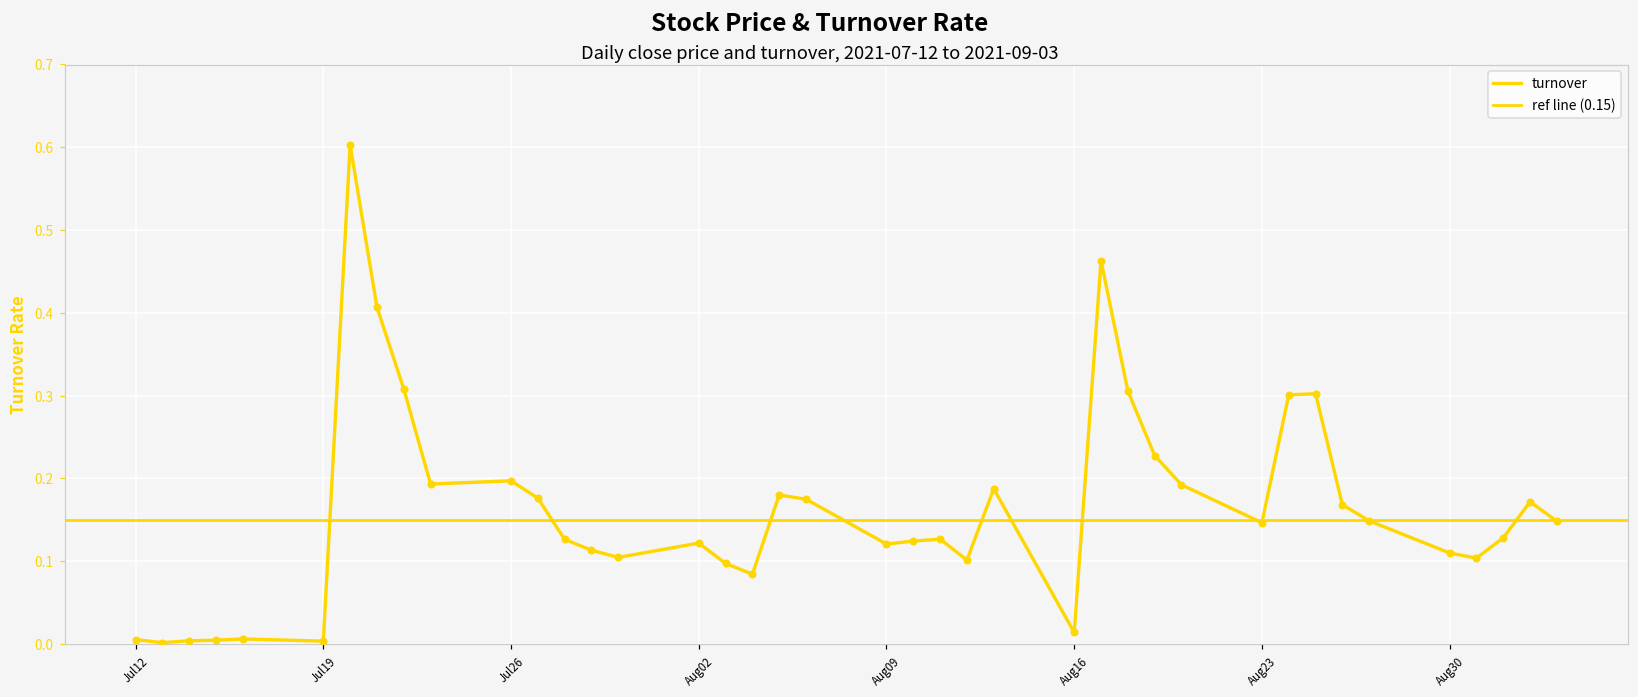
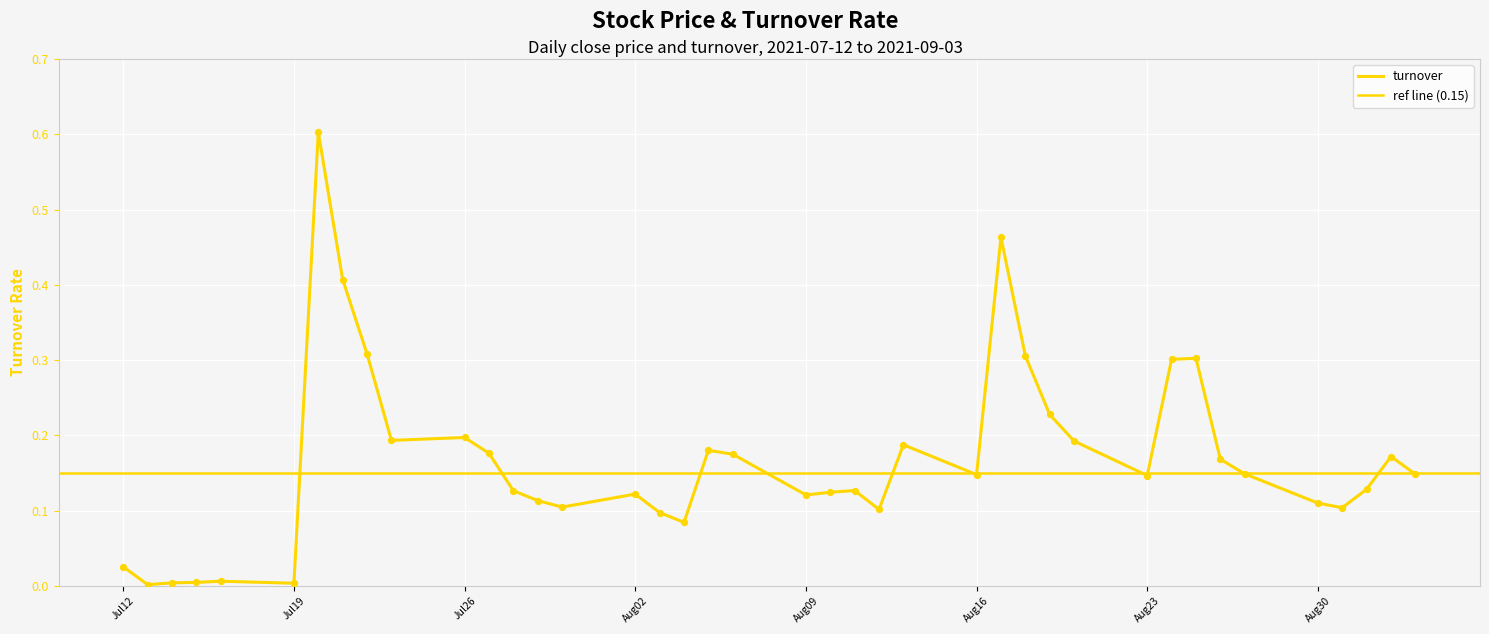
  {
-   "Jul12": 0.01,
+   "Jul12": 0.03,
    "Jul19": 0.00,
    "Jul26": 0.20,
    "Aug02": 0.12,
    "Aug09": 0.12,
-   "Aug16": 0.01,
+   "Aug16": 0.15,
    "Aug23": 0.15,
    "Aug30": 0.11
  }
